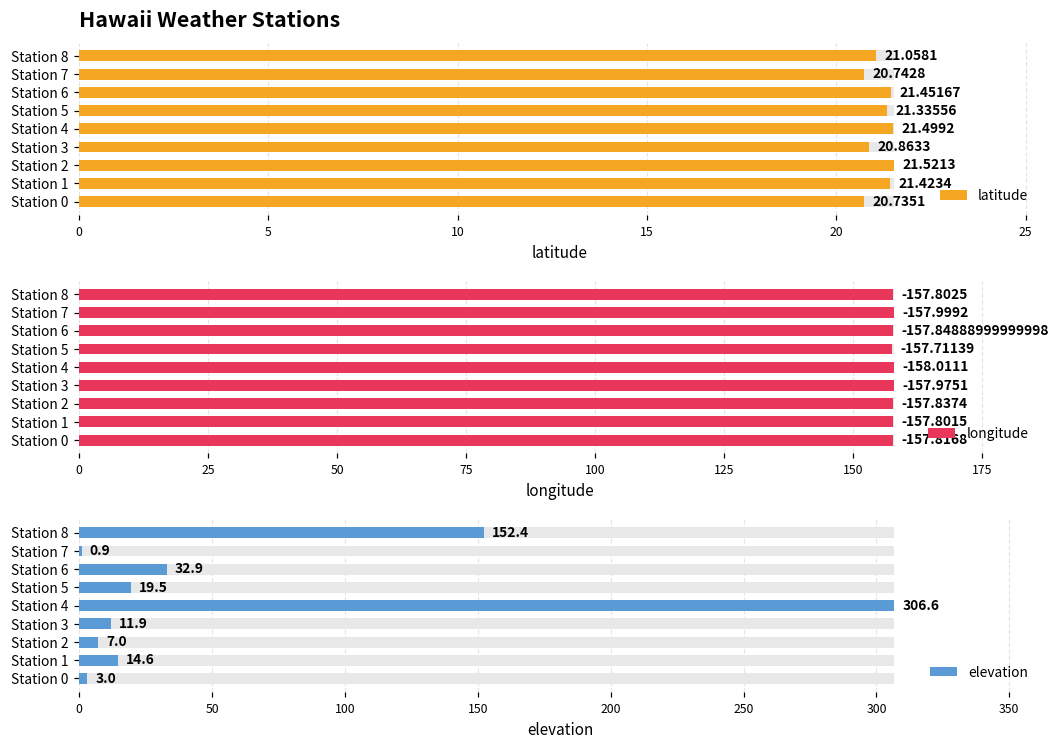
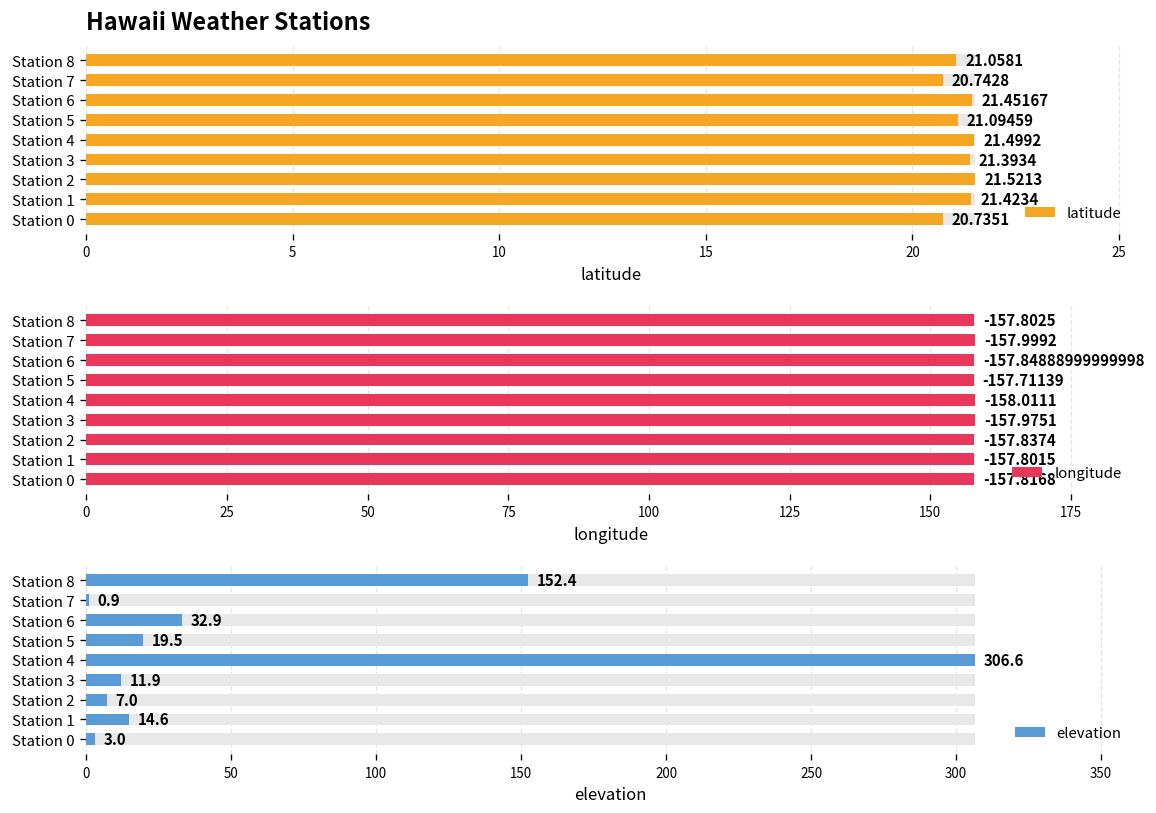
  {
    "Hawaii Weather Stations": {
      "latitude": {
-       "Station 5": 21.33556,
+       "Station 5": 21.09459,
        "Station 4": 21.4992,
-       "Station 3": 20.8633,
+       "Station 3": 21.3934,
        "Station 2": 21.5213
      }
    }
  }
